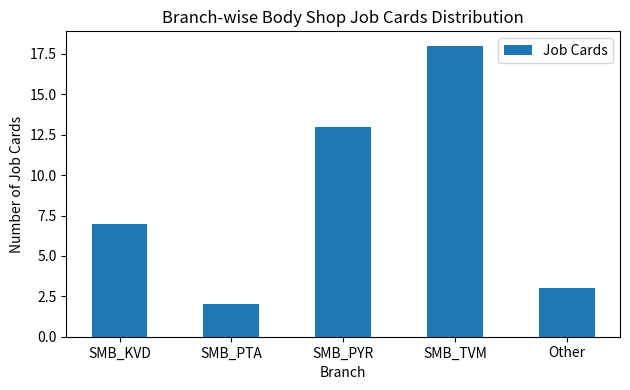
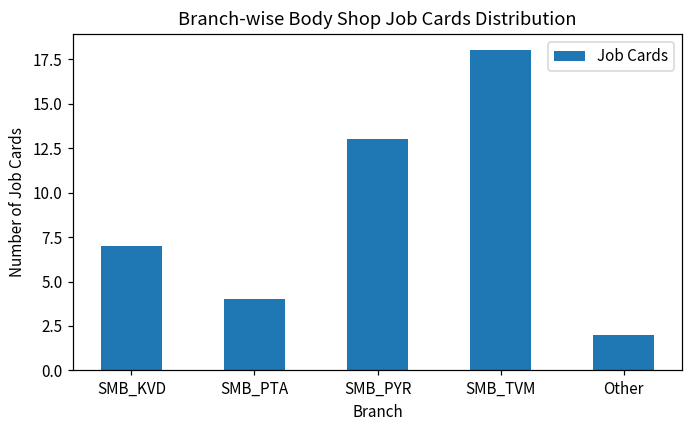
  {
    "SMB_KVD": 7,
-   "SMB_PTA": 2,
+   "SMB_PTA": 4,
    "SMB_PYR": 13,
    "SMB_TVM": 18,
-   "Other": 3
+   "Other": 2
  }
